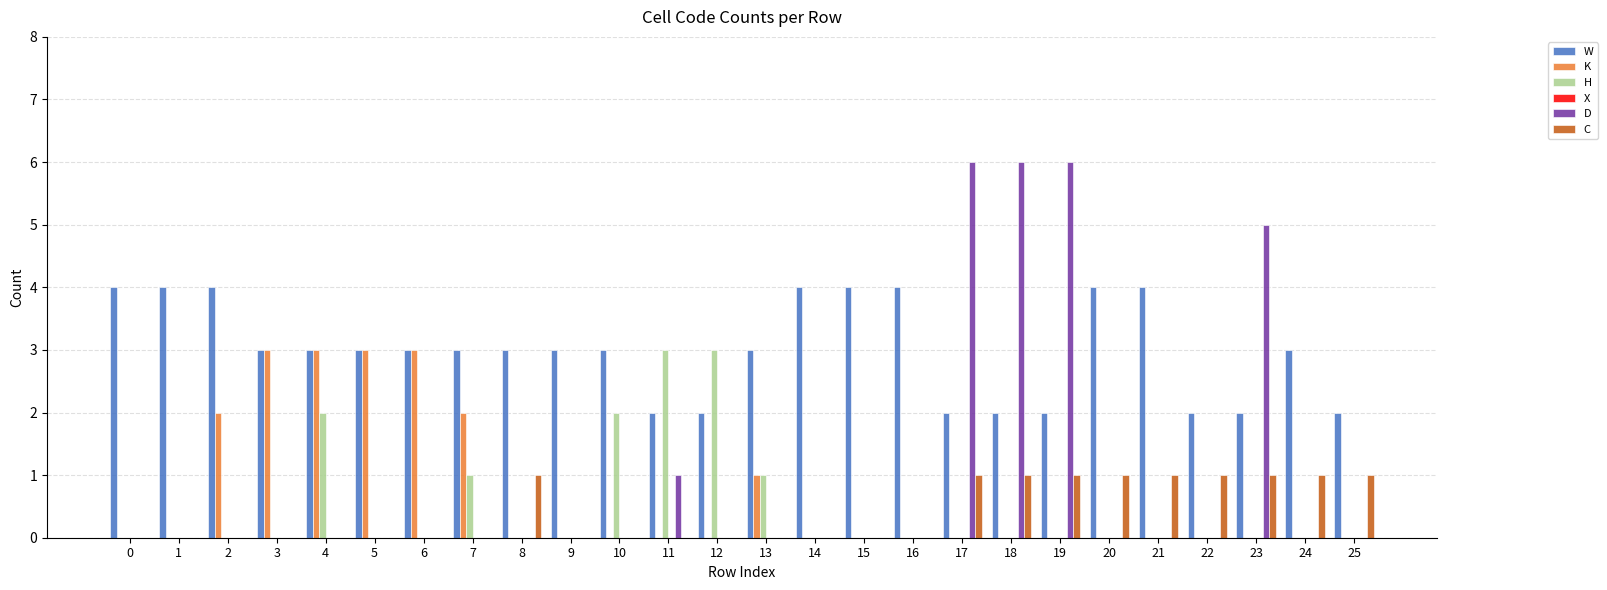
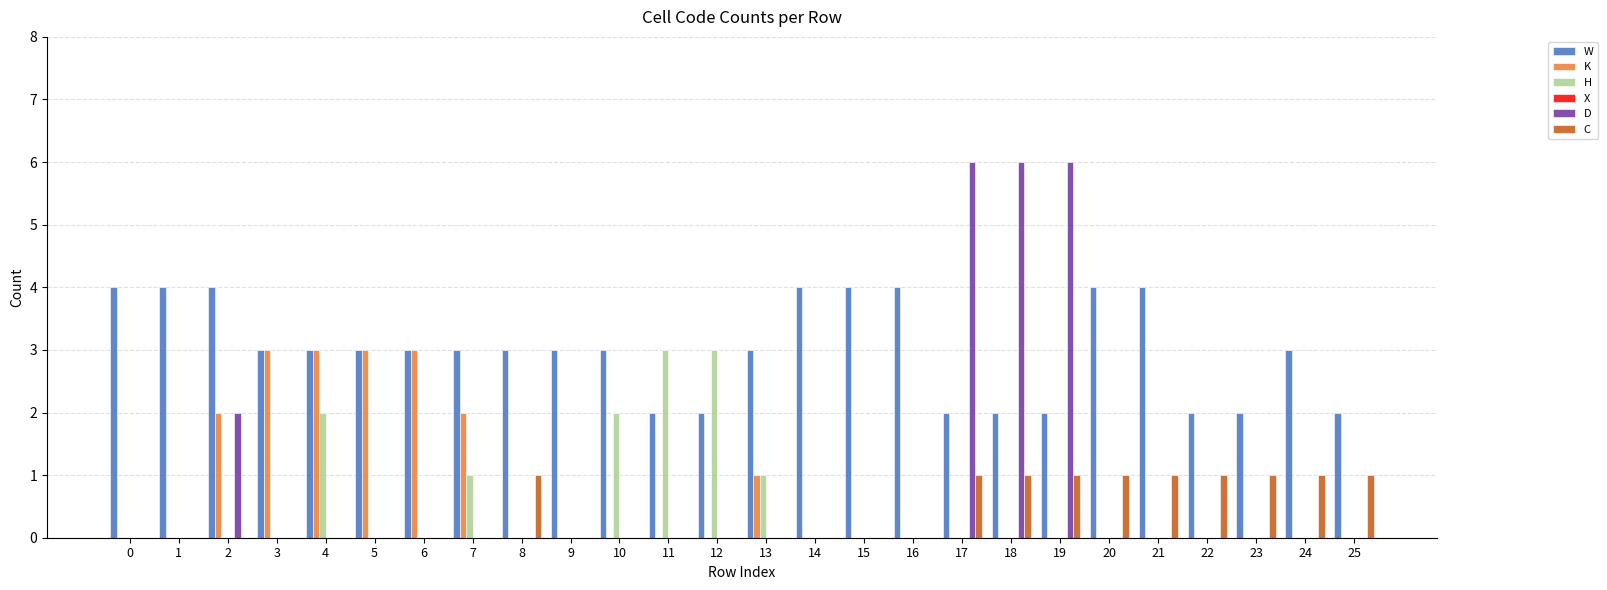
  {
    "W": {
      "0": 4,
      "1": 4,
      "2": 4,
      "3": 3,
      "4": 3,
      "5": 3,
      "6": 3,
      "7": 3,
      "8": 3,
      "9": 3,
      "10": 3,
      "11": 2,
      "12": 2,
      "13": 3,
      "14": 4,
      "15": 4,
      "16": 4,
      "17": 2,
      "18": 2,
      "19": 2,
      "20": 4,
      "21": 4,
      "22": 2,
      "23": 2,
      "24": 3,
      "25": 2
    },
    "K": {
      "0": 0,
      "1": 0,
      "2": 2,
      "3": 3,
      "4": 3,
      "5": 3,
      "6": 3,
      "7": 2,
      "8": 0,
      "9": 0,
      "10": 0,
      "11": 0,
      "12": 0,
      "13": 1,
      "14": 0,
      "15": 0,
      "16": 0,
      "17": 0,
      "18": 0,
      "19": 0,
      "20": 0,
      "21": 0,
      "22": 0,
      "23": 0,
      "24": 0,
      "25": 0
    },
    "H": {
      "0": 0,
      "1": 0,
      "2": 0,
      "3": 0,
      "4": 2,
      "5": 0,
      "6": 0,
      "7": 1,
      "8": 0,
      "9": 0,
      "10": 2,
      "11": 3,
      "12": 3,
      "13": 1,
      "14": 0,
      "15": 0,
      "16": 0,
      "17": 0,
      "18": 0,
      "19": 0,
      "20": 0,
      "21": 0,
      "22": 0,
      "23": 0,
      "24": 0,
      "25": 0
    },
    "X": {
      "0": 0,
      "1": 0,
      "2": 0,
      "3": 0,
      "4": 0,
      "5": 0,
      "6": 0,
      "7": 0,
      "8": 0,
      "9": 0,
      "10": 0,
      "11": 0,
      "12": 0,
      "13": 0,
      "14": 0,
      "15": 0,
      "16": 0,
      "17": 0,
      "18": 0,
      "19": 0,
      "20": 0,
      "21": 0,
      "22": 0,
      "23": 0,
      "24": 0,
      "25": 0
    },
    "D": {
      "0": 0,
      "1": 0,
-     "2": 0,
+     "2": 2,
      "3": 0,
      "4": 0,
      "5": 0,
      "6": 0,
      "7": 0,
      "8": 0,
      "9": 0,
      "10": 0,
-     "11": 1,
+     "11": 0,
      "12": 0,
      "13": 0,
      "14": 0,
      "15": 0,
      "16": 0,
      "17": 6,
      "18": 6,
      "19": 6,
      "20": 0,
      "21": 0,
      "22": 0,
-     "23": 5,
+     "23": 0,
      "24": 0,
      "25": 0
    },
    "C": {
      "0": 0,
      "1": 0,
      "2": 0,
      "3": 0,
      "4": 0,
      "5": 0,
      "6": 0,
      "7": 0,
      "8": 1,
      "9": 0,
      "10": 0,
      "11": 0,
      "12": 0,
      "13": 0,
      "14": 0,
      "15": 0,
      "16": 0,
      "17": 1,
      "18": 1,
      "19": 1,
      "20": 1,
      "21": 1,
      "22": 1,
      "23": 1,
      "24": 1,
      "25": 1
    }
  }
